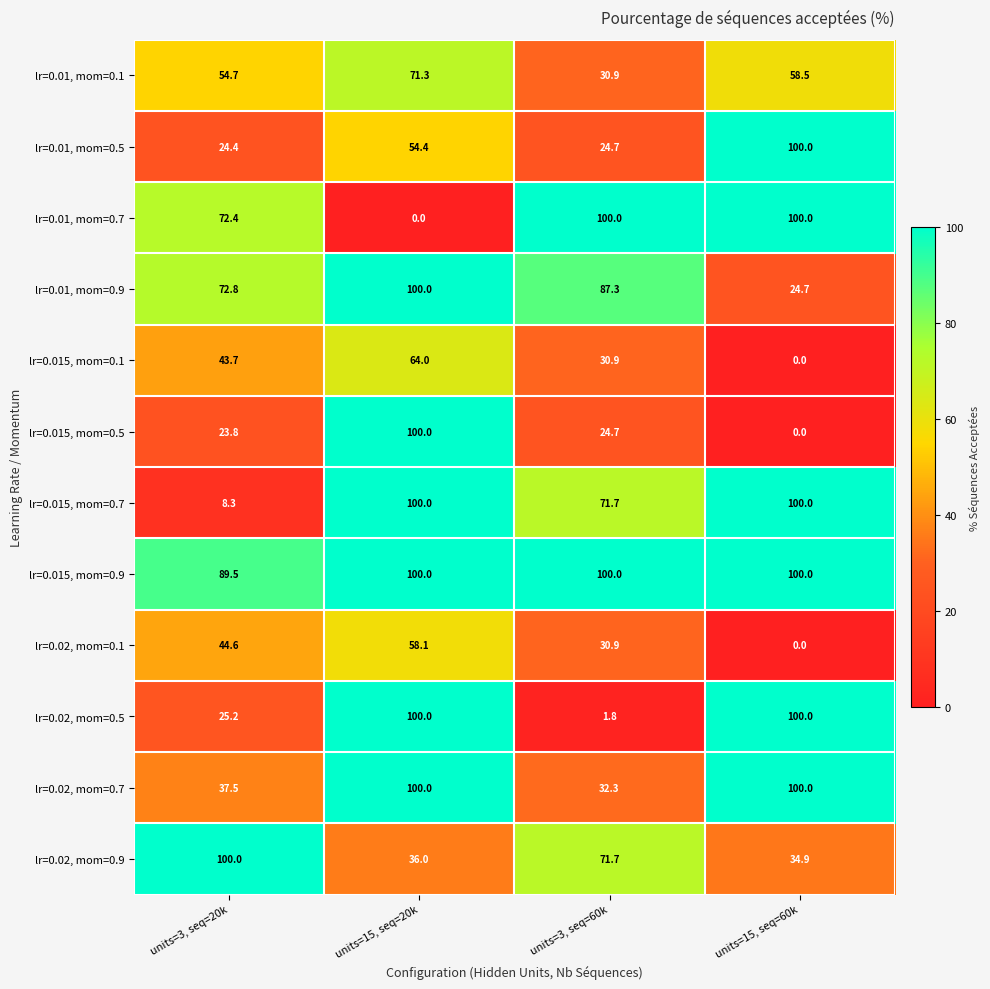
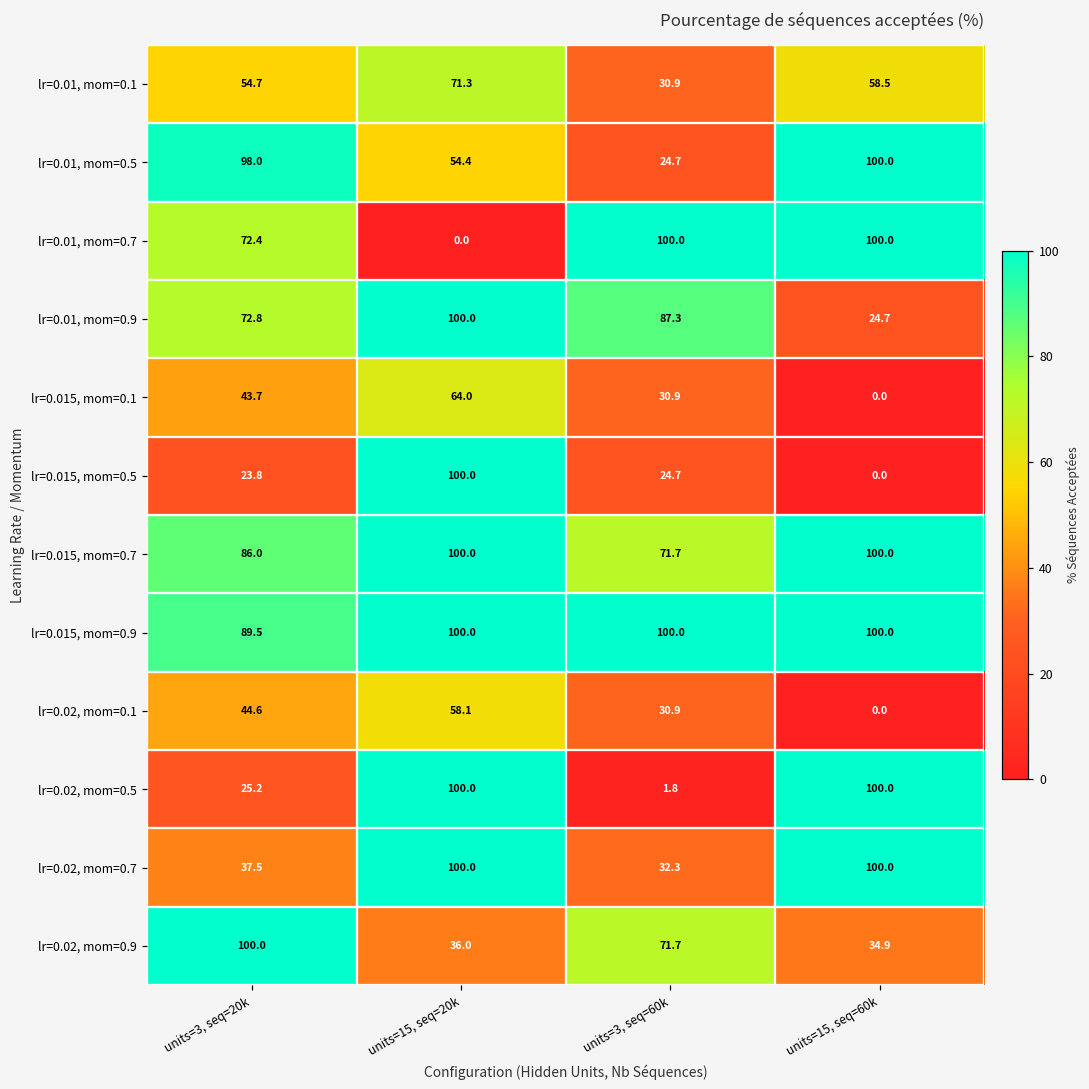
  {
    "lr=0.01, mom=0.1": {
      "units=3, seq=20k": 54.7,
      "units=15, seq=20k": 71.3,
      "units=3, seq=60k": 30.9,
      "units=15, seq=60k": 58.5
    },
    "lr=0.01, mom=0.5": {
-     "units=3, seq=20k": 24.4,
+     "units=3, seq=20k": 98.0,
      "units=15, seq=20k": 54.4,
      "units=3, seq=60k": 24.7,
      "units=15, seq=60k": 100.0
    },
    "lr=0.01, mom=0.7": {
      "units=3, seq=20k": 72.4,
      "units=15, seq=20k": 0.0,
      "units=3, seq=60k": 100.0,
      "units=15, seq=60k": 100.0
    },
    "lr=0.01, mom=0.9": {
      "units=3, seq=20k": 72.8,
      "units=15, seq=20k": 100.0,
      "units=3, seq=60k": 87.3,
      "units=15, seq=60k": 24.7
    },
    "lr=0.015, mom=0.1": {
      "units=3, seq=20k": 43.7,
      "units=15, seq=20k": 64.0,
      "units=3, seq=60k": 30.9,
      "units=15, seq=60k": 0.0
    },
    "lr=0.015, mom=0.5": {
      "units=3, seq=20k": 23.8,
      "units=15, seq=20k": 100.0,
      "units=3, seq=60k": 24.7,
      "units=15, seq=60k": 0.0
    },
    "lr=0.015, mom=0.7": {
-     "units=3, seq=20k": 8.3,
+     "units=3, seq=20k": 86.0,
      "units=15, seq=20k": 100.0,
      "units=3, seq=60k": 71.7,
      "units=15, seq=60k": 100.0
    },
    "lr=0.015, mom=0.9": {
      "units=3, seq=20k": 89.5,
      "units=15, seq=20k": 100.0,
      "units=3, seq=60k": 100.0,
      "units=15, seq=60k": 100.0
    },
    "lr=0.02, mom=0.1": {
      "units=3, seq=20k": 44.6,
      "units=15, seq=20k": 58.1,
      "units=3, seq=60k": 30.9,
      "units=15, seq=60k": 0.0
    },
    "lr=0.02, mom=0.5": {
      "units=3, seq=20k": 25.2,
      "units=15, seq=20k": 100.0,
      "units=3, seq=60k": 1.8,
      "units=15, seq=60k": 100.0
    },
    "lr=0.02, mom=0.7": {
      "units=3, seq=20k": 37.5,
      "units=15, seq=20k": 100.0,
      "units=3, seq=60k": 32.3,
      "units=15, seq=60k": 100.0
    },
    "lr=0.02, mom=0.9": {
      "units=3, seq=20k": 100.0,
      "units=15, seq=20k": 36.0,
      "units=3, seq=60k": 71.7,
      "units=15, seq=60k": 34.9
    }
  }
